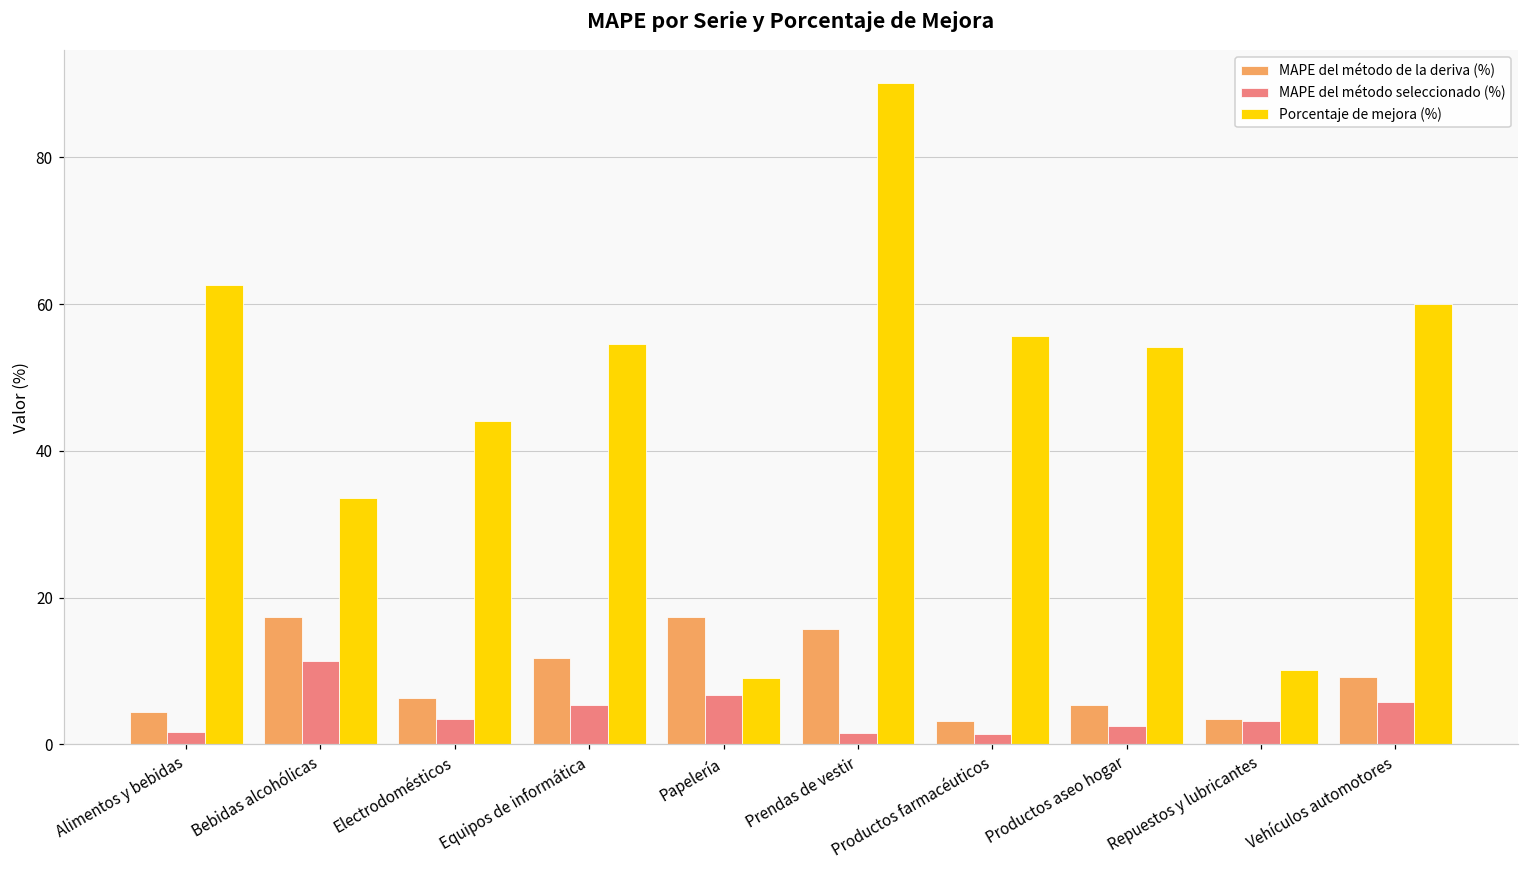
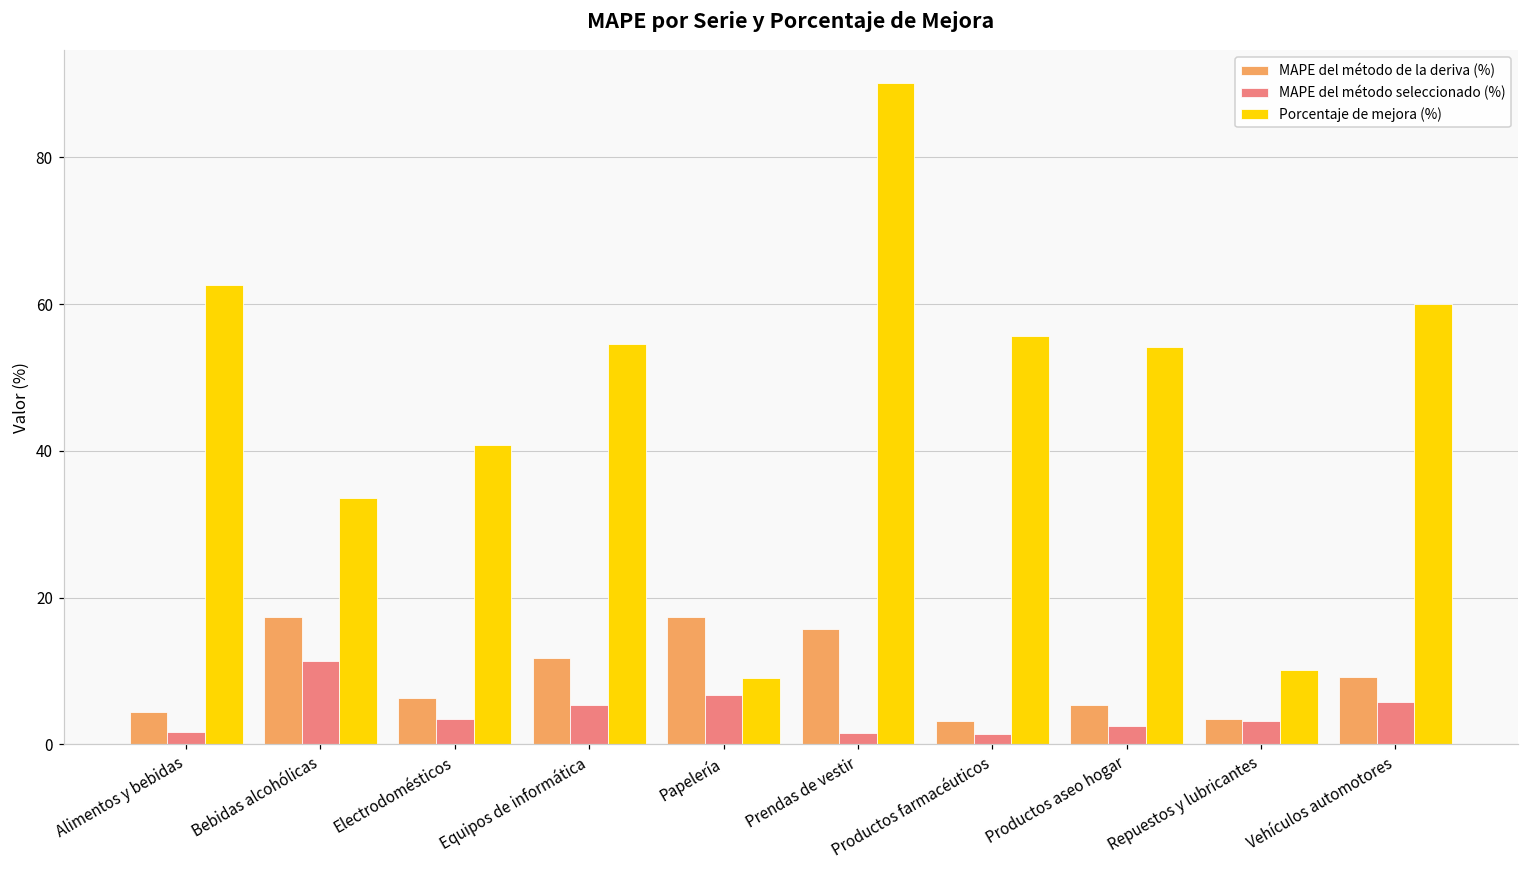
  {
    "Porcentaje de mejora (%)": {
      "Alimentos y bebidas": 63,
      "Bebidas alcohólicas": 34,
-     "Electrodomésticos": 44,
+     "Electrodomésticos": 41,
      "Equipos de informática": 55,
      "Papelería": 9,
      "Prendas de vestir": 90,
      "Productos farmacéuticos": 56,
      "Productos aseo hogar": 54,
      "Repuestos y lubricantes": 10,
      "Vehículos automotores": 60
    }
  }
